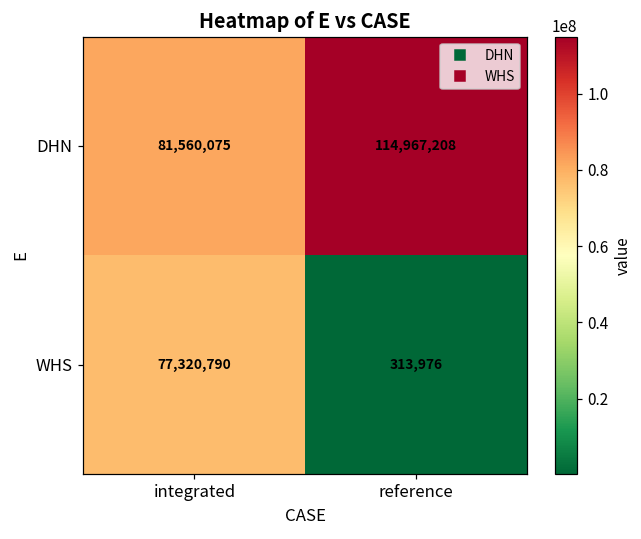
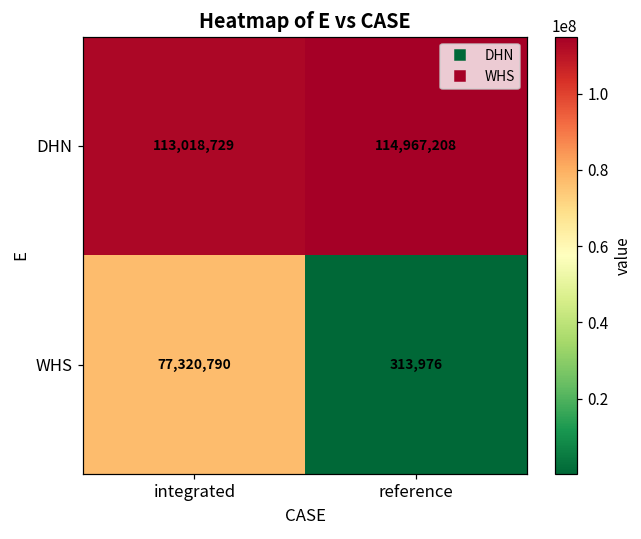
  {
    "DHN": {
-     "integrated": "81,560,075",
+     "integrated": "113,018,729",
      "reference": "114,967,208"
    },
    "WHS": {
      "integrated": "77,320,790",
      "reference": "313,976"
    }
  }
